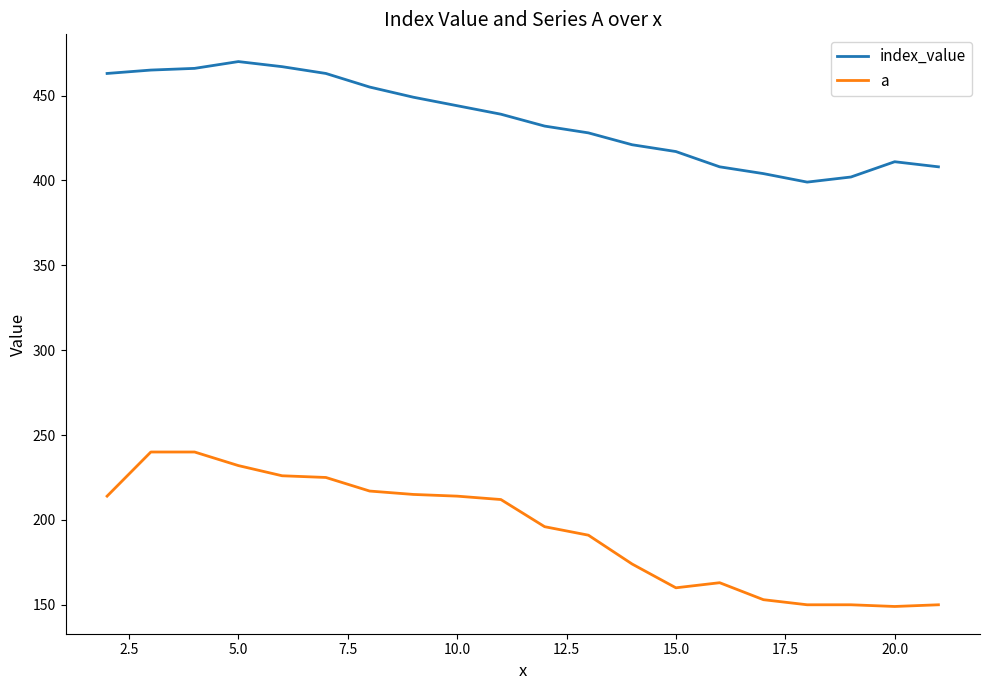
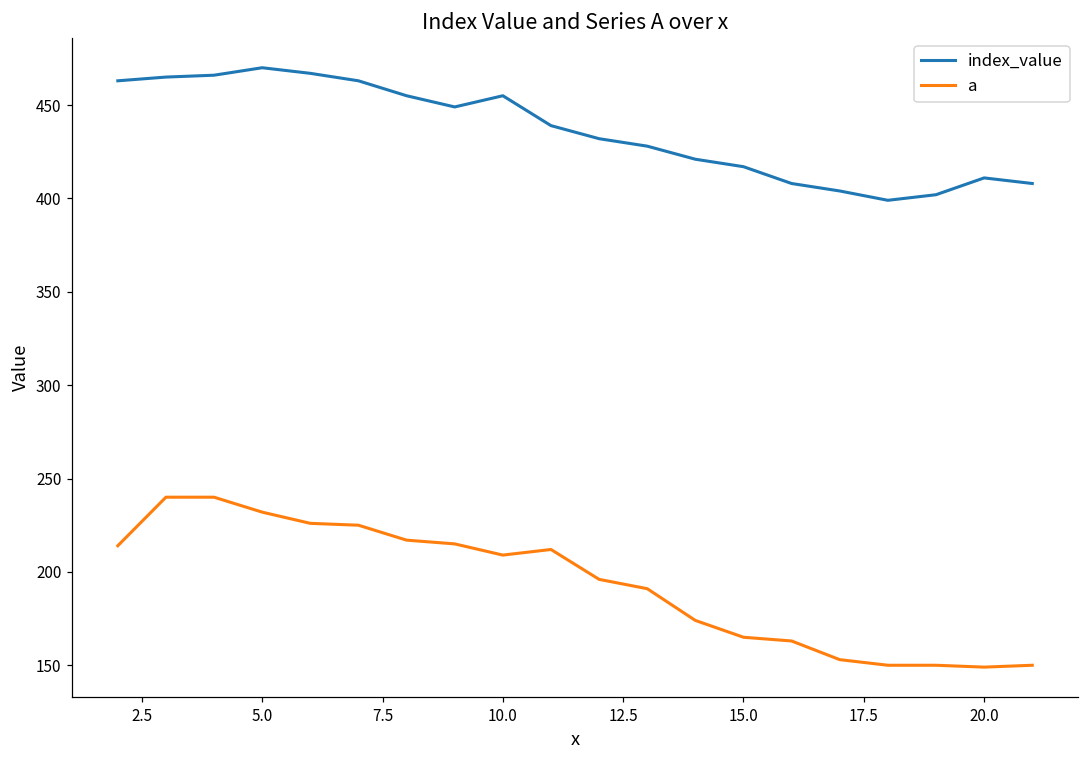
  {
    "index_value": {
      "5.0": 470,
-     "10.0": 444,
+     "10.0": 455,
      "15.0": 417,
      "20.0": 411
    },
    "a": {
      "5.0": 232,
-     "10.0": 214,
-     "15.0": 160,
+     "10.0": 209,
+     "15.0": 165,
      "20.0": 149
    }
  }
